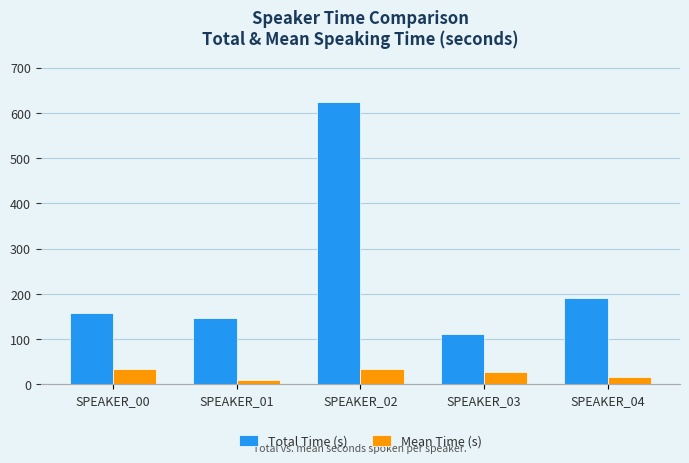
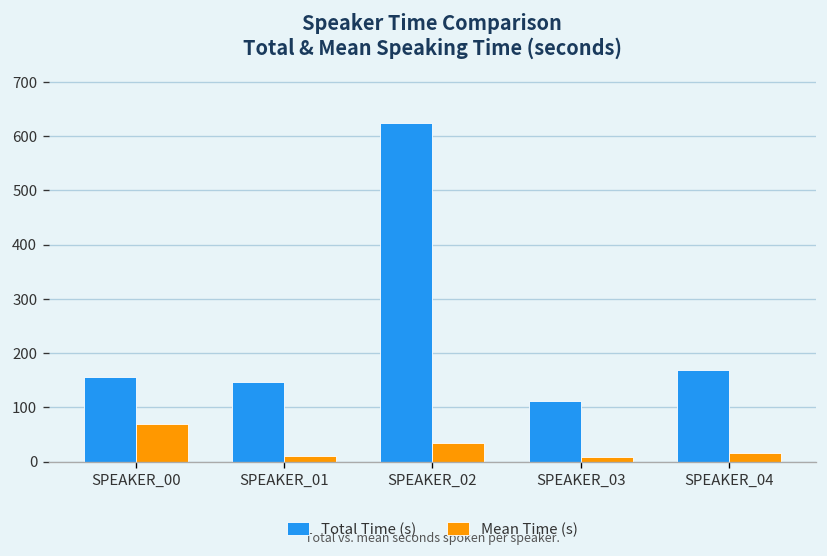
  {
    "Total Time (s)": {
      "SPEAKER_00": 160,
      "SPEAKER_01": 150,
      "SPEAKER_02": 620,
      "SPEAKER_03": 110,
-     "SPEAKER_04": 190
+     "SPEAKER_04": 170
    },
    "Mean Time (s)": {
-     "SPEAKER_00": 30,
+     "SPEAKER_00": 70,
      "SPEAKER_01": 10,
      "SPEAKER_02": 30,
-     "SPEAKER_03": 30,
+     "SPEAKER_03": 10,
      "SPEAKER_04": 20
    }
  }
